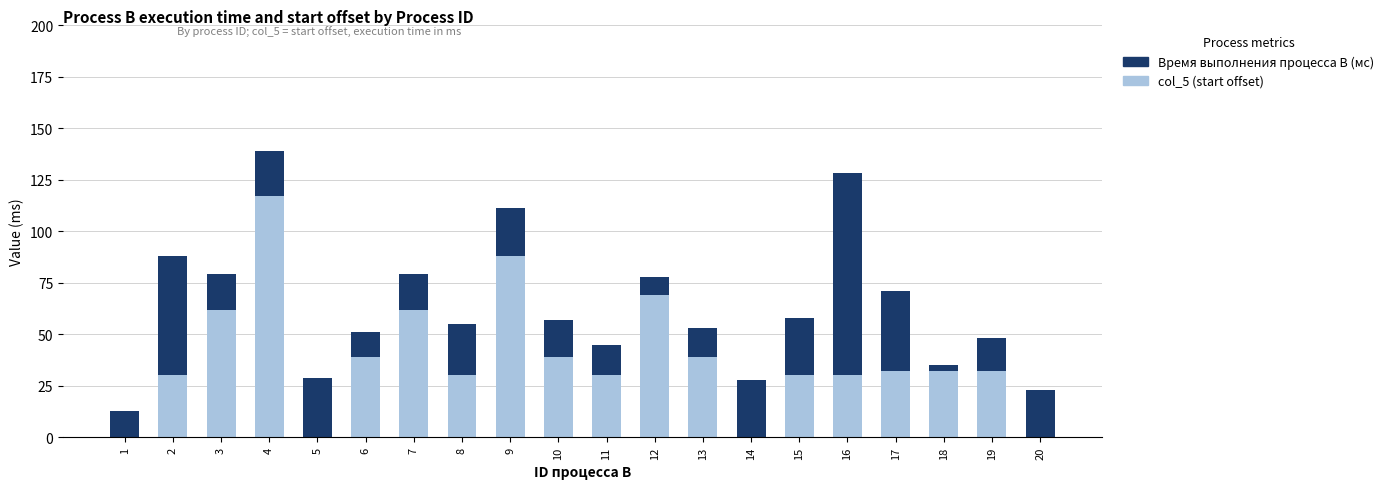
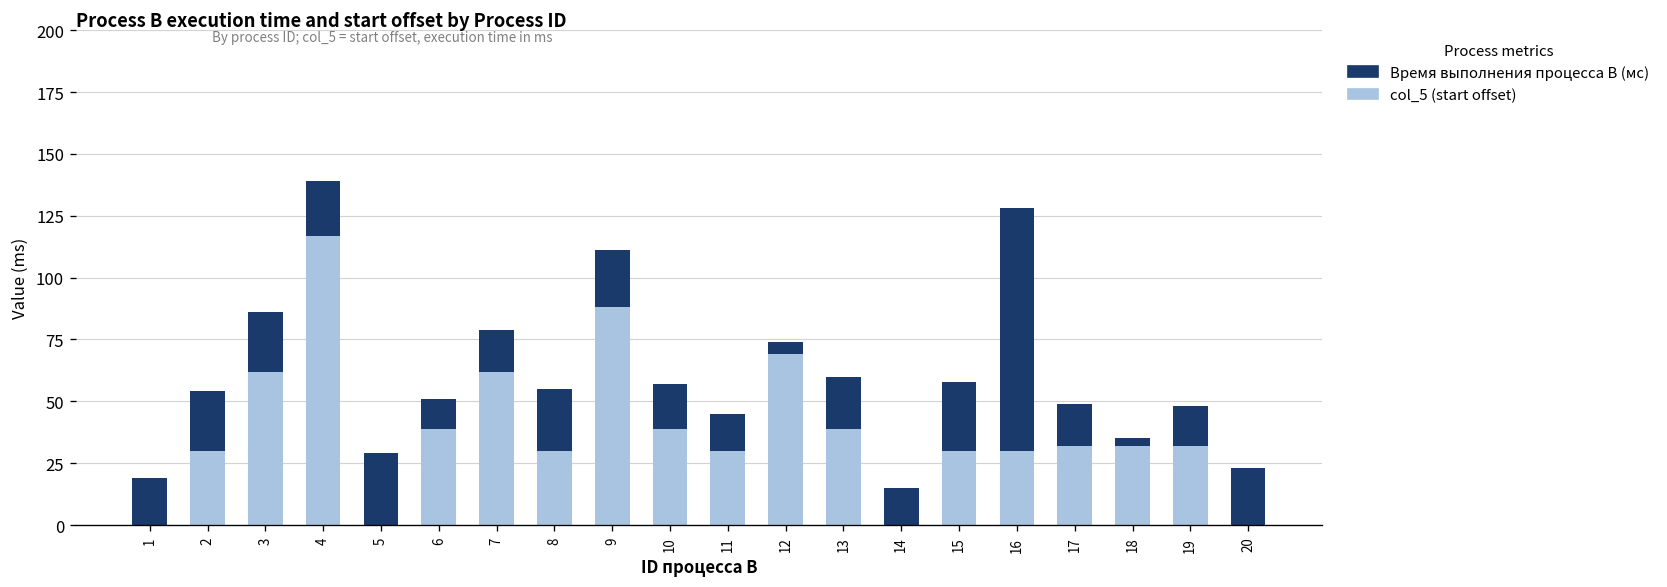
  {
    "col_5 (start offset)": {
      "1": 0,
      "2": 30,
      "3": 62,
      "4": 117,
      "5": 0,
      "6": 39,
      "7": 62,
      "8": 30,
      "9": 88,
      "10": 39,
      "11": 30,
      "12": 69,
      "13": 39,
      "14": 0,
      "15": 30,
      "16": 30,
      "17": 32,
      "18": 32,
      "19": 32,
      "20": 0
    },
    "Время выполнения процесса B (мс)": {
-     "1": 13,
-     "2": 58,
-     "3": 17,
+     "1": 19,
+     "2": 24,
+     "3": 24,
      "4": 22,
      "5": 29,
      "6": 12,
      "7": 17,
      "8": 25,
      "9": 23,
      "10": 18,
      "11": 15,
-     "12": 9,
-     "13": 14,
-     "14": 28,
+     "12": 5,
+     "13": 21,
+     "14": 15,
      "15": 28,
      "16": 98,
-     "17": 39,
+     "17": 17,
      "18": 3,
      "19": 16,
      "20": 23
    }
  }
